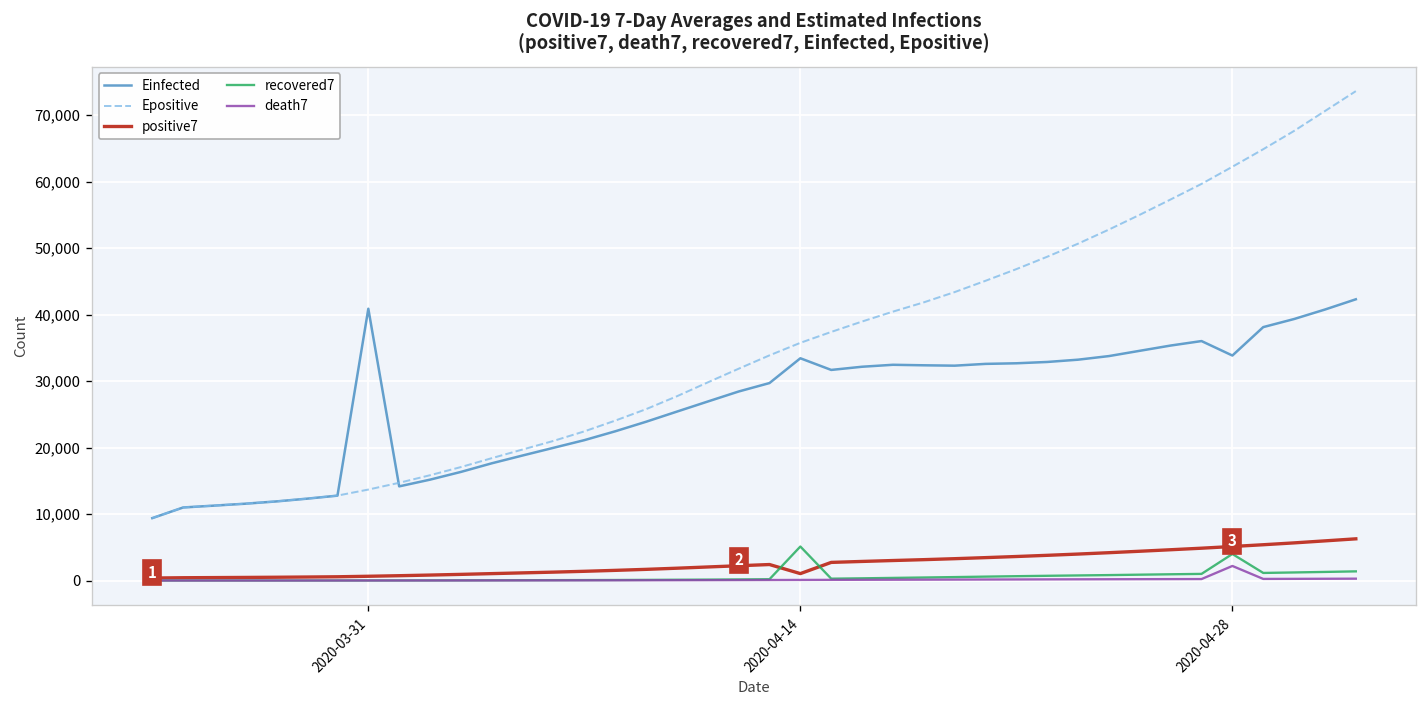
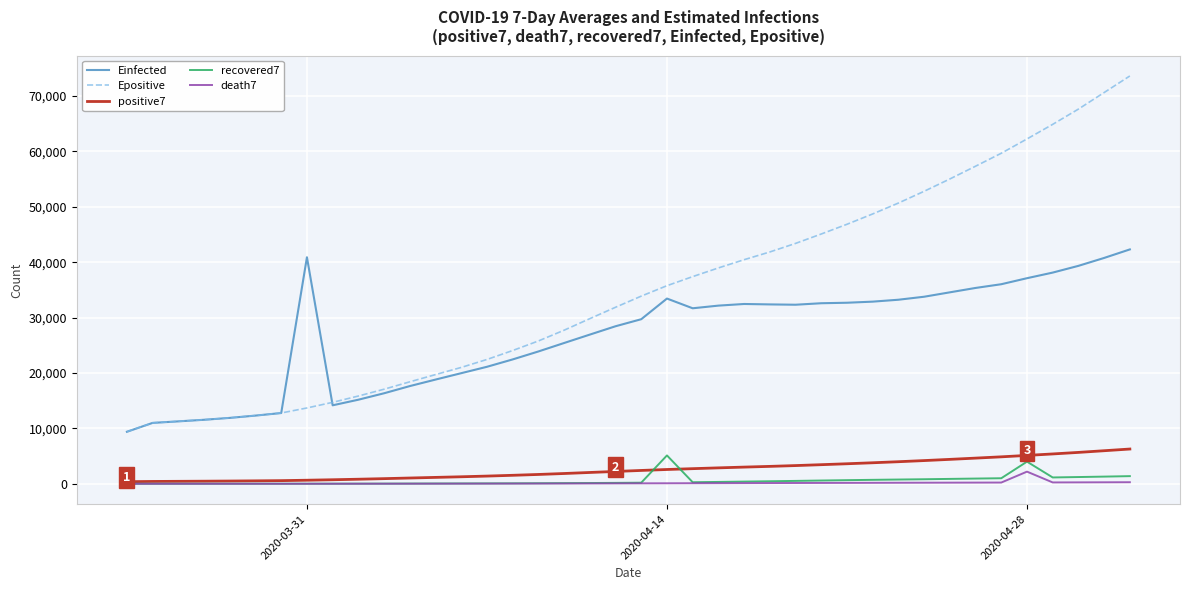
  {
    "Einfected": {
      "2020-03-31": "41,000",
      "2020-04-14": "33,000",
-     "2020-04-28": "34,000"
+     "2020-04-28": "37,000"
    },
    "Epositive": {
      "2020-03-31": "14,000",
      "2020-04-14": "36,000",
      "2020-04-28": "62,000"
    },
    "positive7": {
      "2020-03-31": "1,000",
-     "2020-04-14": "1,000"
+     "2020-04-14": "3,000"
    },
    "recovered7": {
      "2020-04-14": "5,000",
      "2020-04-28": "4,000"
    },
    "death7": {
      "2020-04-14": "0",
      "2020-04-28": "2,000"
    }
  }
